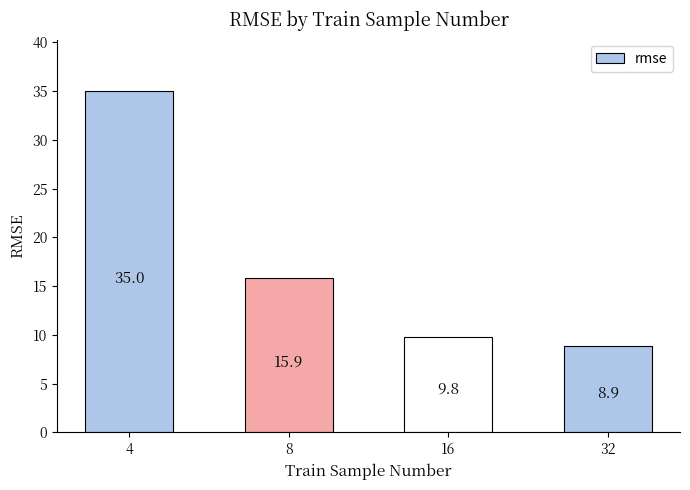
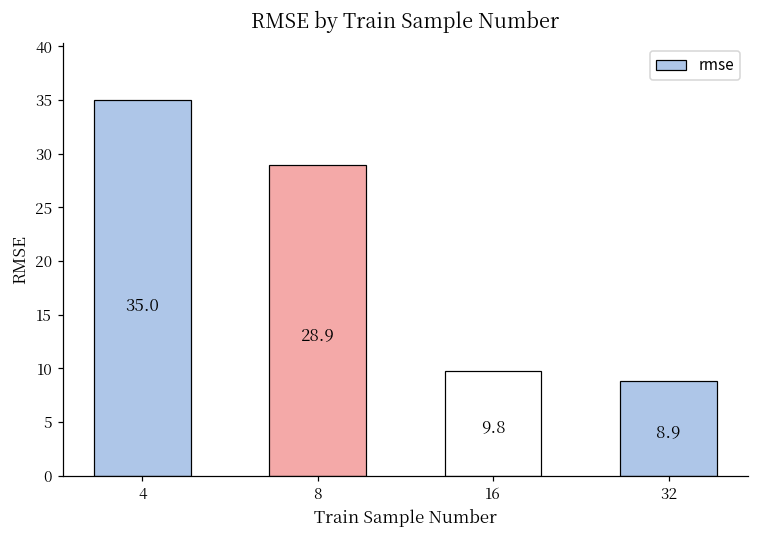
  {
    "4": 35.0,
-   "8": 15.9,
+   "8": 28.9,
    "16": 9.8,
    "32": 8.9
  }
